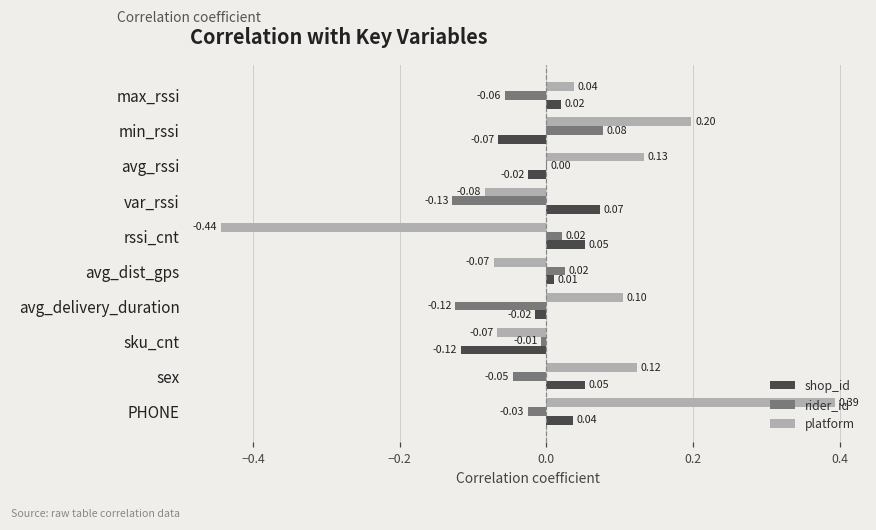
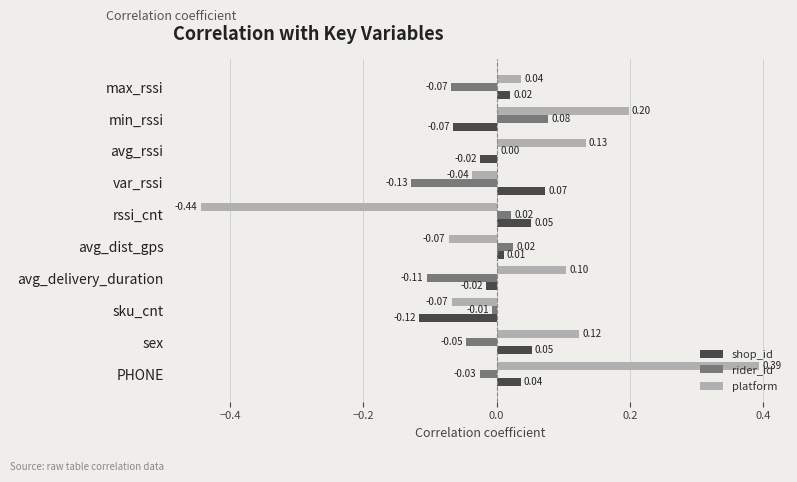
  {
    "shop_id": {
      "max_rssi": 0.02,
      "min_rssi": -0.07,
      "avg_rssi": -0.02,
      "var_rssi": 0.07,
      "rssi_cnt": 0.05,
      "avg_dist_gps": 0.01,
      "avg_delivery_duration": -0.02,
      "sku_cnt": -0.12,
      "sex": 0.05,
      "PHONE": 0.04
    },
    "rider_id": {
-     "max_rssi": -0.06,
+     "max_rssi": -0.07,
      "min_rssi": 0.08,
      "avg_rssi": 0.00,
      "var_rssi": -0.13,
      "rssi_cnt": 0.02,
      "avg_dist_gps": 0.02,
-     "avg_delivery_duration": -0.12,
+     "avg_delivery_duration": -0.11,
      "sku_cnt": -0.01,
      "sex": -0.05,
      "PHONE": -0.03
    },
    "platform": {
      "max_rssi": 0.04,
      "min_rssi": 0.20,
      "avg_rssi": 0.13,
-     "var_rssi": -0.08,
+     "var_rssi": -0.04,
      "rssi_cnt": -0.44,
      "avg_dist_gps": -0.07,
      "avg_delivery_duration": 0.10,
      "sku_cnt": -0.07,
      "sex": 0.12,
      "PHONE": 0.39
    }
  }
